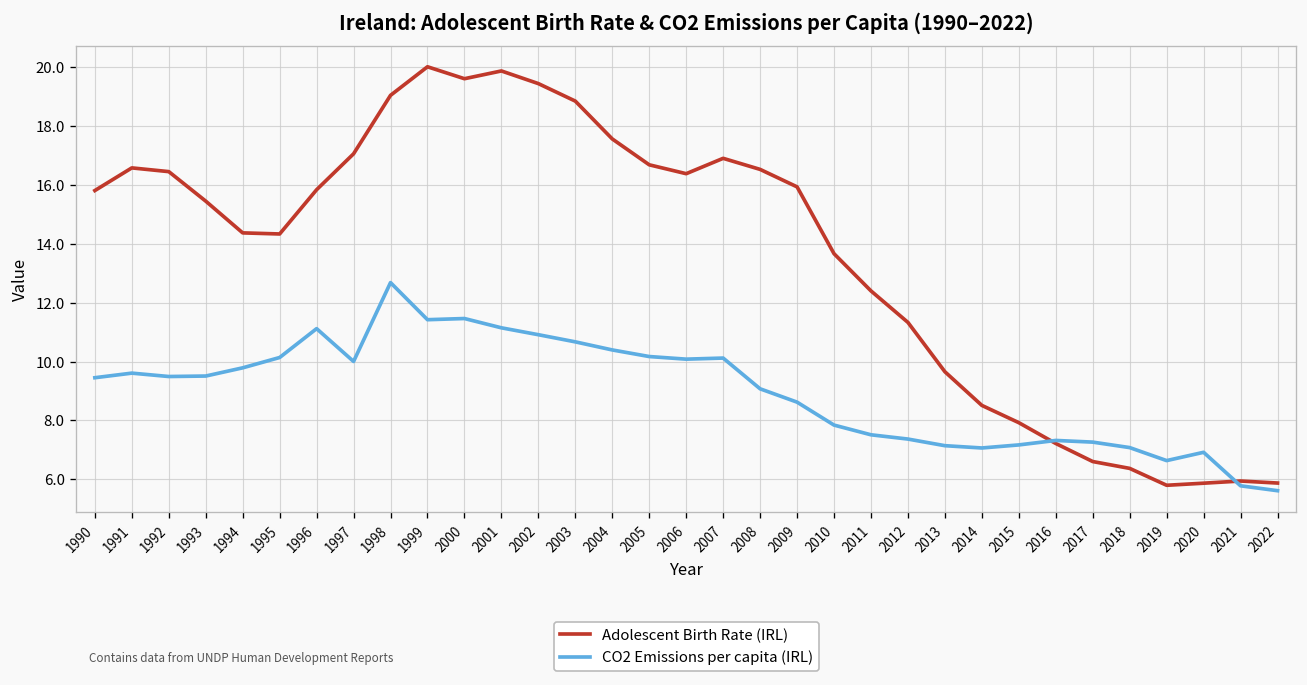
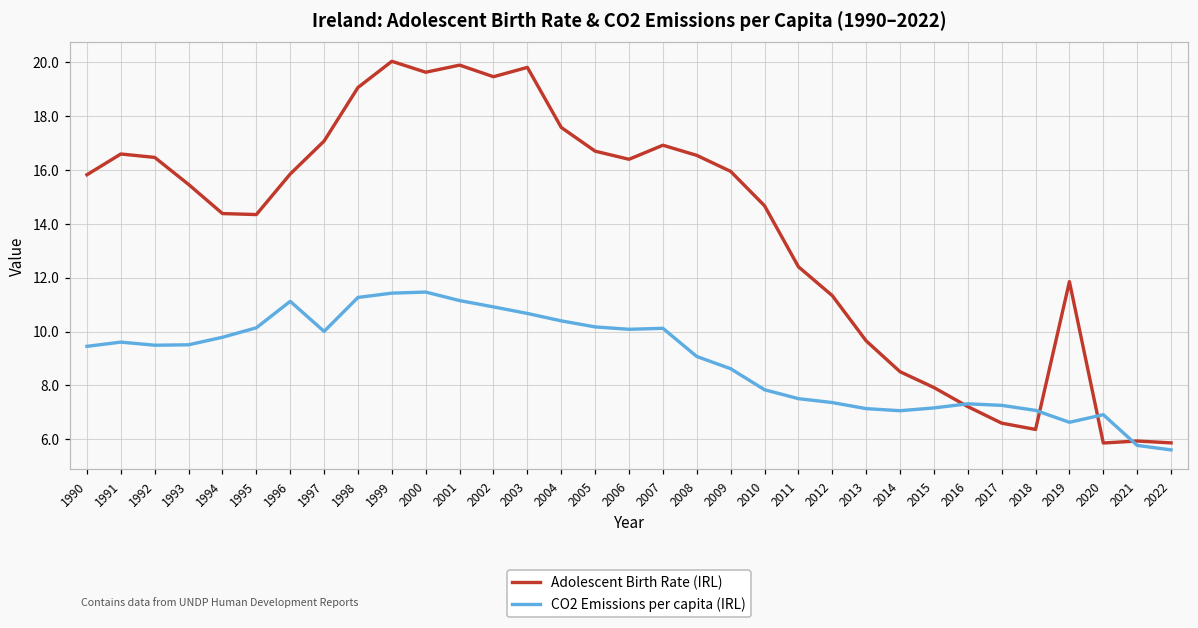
  {
    "Adolescent Birth Rate (IRL)": {
      "1990": 15.8,
      "1991": 16.6,
      "1992": 16.5,
      "1993": 15.5,
      "1994": 14.4,
      "1995": 14.3,
      "1996": 15.8,
      "1997": 17.1,
      "1998": 19.1,
      "1999": 20.0,
      "2000": 19.6,
      "2001": 19.9,
      "2002": 19.4,
-     "2003": 18.9,
+     "2003": 19.8,
      "2004": 17.6,
      "2005": 16.7,
      "2006": 16.4,
      "2007": 16.9,
      "2008": 16.5,
      "2009": 15.9,
-     "2010": 13.7,
+     "2010": 14.7,
      "2011": 12.4,
      "2012": 11.3,
      "2013": 9.7,
      "2014": 8.5,
      "2015": 7.9,
      "2017": 6.6,
      "2018": 6.4,
-     "2019": 5.8,
+     "2019": 11.9,
      "2020": 5.9,
      "2021": 5.9,
      "2022": 5.9
    },
    "CO2 Emissions per capita (IRL)": {
      "1990": 9.5,
      "1991": 9.6,
      "1992": 9.5,
      "1993": 9.5,
      "1994": 9.8,
      "1995": 10.1,
      "1996": 11.1,
      "1997": 10.0,
-     "1998": 12.7,
+     "1998": 11.3,
      "1999": 11.4,
      "2000": 11.5,
      "2001": 11.1,
      "2002": 10.9,
      "2003": 10.7,
      "2004": 10.4,
      "2005": 10.2,
      "2006": 10.1,
      "2007": 10.1,
      "2008": 9.1,
      "2009": 8.6,
      "2010": 7.8,
      "2011": 7.5,
      "2012": 7.4,
      "2013": 7.1,
      "2014": 7.1,
      "2015": 7.2,
      "2017": 7.3,
      "2018": 7.1,
      "2019": 6.6,
      "2020": 6.9,
      "2021": 5.8,
      "2022": 5.6
    }
  }
